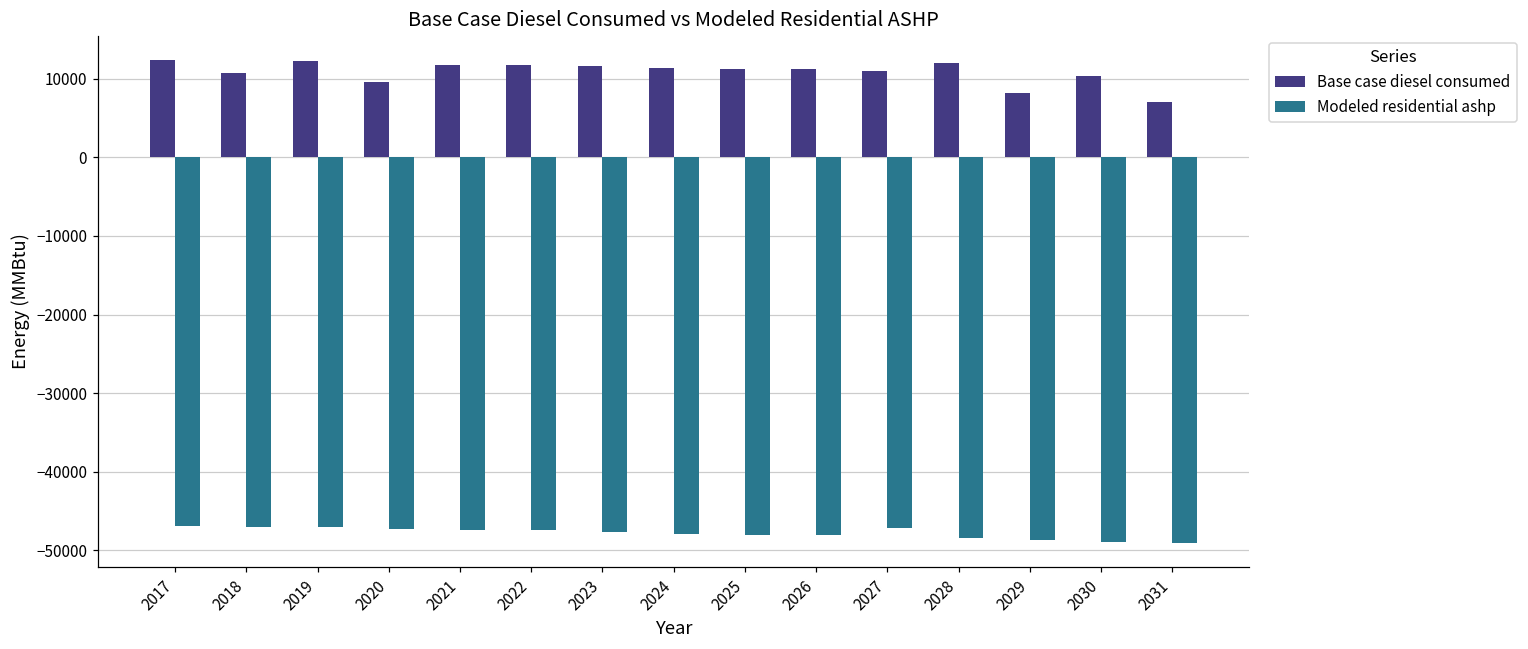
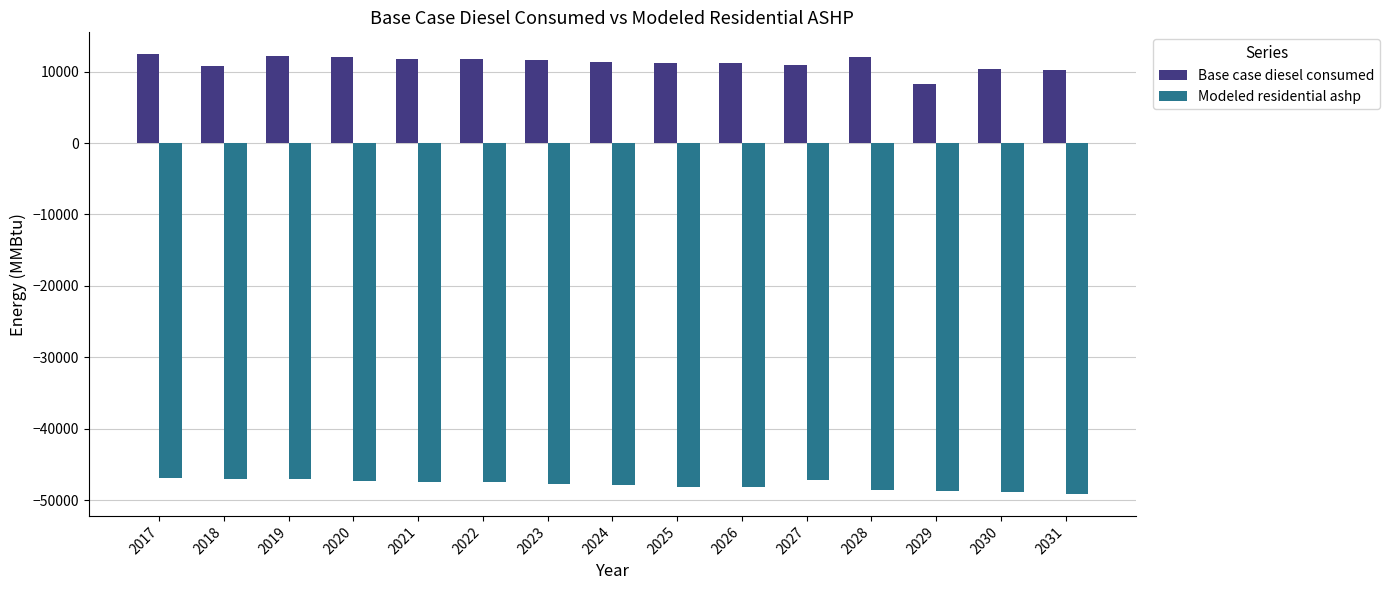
  {
    "Base case diesel consumed": {
      "2017": 12000,
      "2018": 11000,
      "2019": 12000,
-     "2020": 10000,
+     "2020": 12000,
      "2021": 12000,
      "2022": 12000,
      "2023": 12000,
      "2024": 11000,
      "2025": 11000,
      "2026": 11000,
      "2027": 11000,
      "2028": 12000,
      "2029": 8000,
      "2030": 10000,
-     "2031": 7000
+     "2031": 10000
    },
    "Modeled residential ashp": {
      "2017": -47000,
      "2018": -47000,
      "2019": -47000,
      "2020": -47000,
      "2021": -47000,
      "2022": -47000,
      "2023": -48000,
      "2024": -48000,
      "2025": -48000,
      "2026": -48000,
      "2027": -47000,
      "2028": -48000,
      "2029": -49000,
      "2030": -49000,
      "2031": -49000
    }
  }
